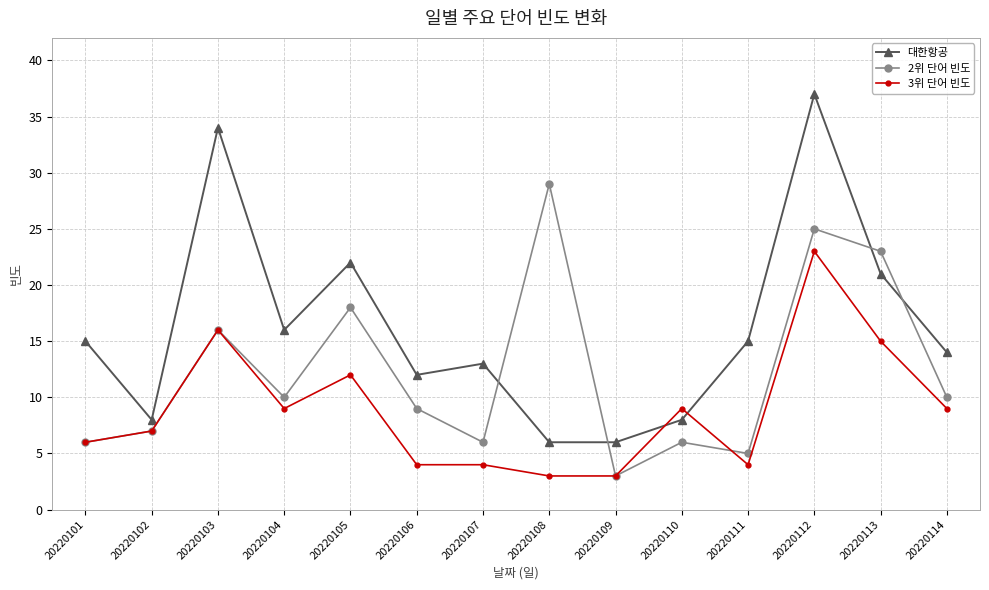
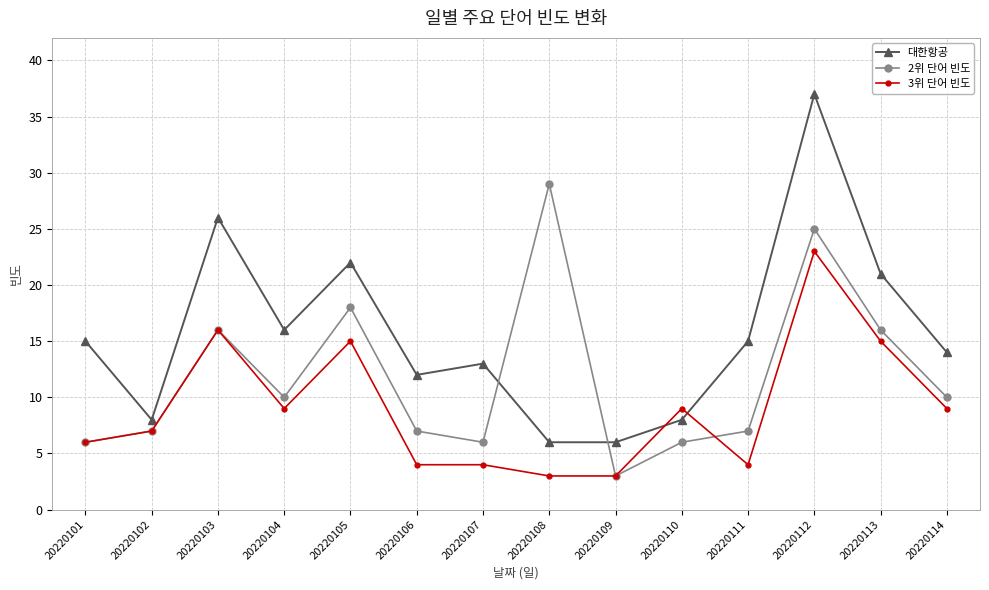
  {
    "대한항공": {
      "20220101": 15,
      "20220102": 8,
-     "20220103": 34,
+     "20220103": 26,
      "20220104": 16,
      "20220105": 22,
      "20220106": 12,
      "20220107": 13,
      "20220108": 6,
      "20220109": 6,
      "20220110": 8,
      "20220111": 15,
      "20220112": 37,
      "20220113": 21,
      "20220114": 14
    },
    "2위 단어 빈도": {
      "20220104": 10,
      "20220105": 18,
-     "20220106": 9,
+     "20220106": 7,
      "20220107": 6,
      "20220108": 29,
      "20220110": 6,
-     "20220111": 5,
+     "20220111": 7,
      "20220112": 25,
-     "20220113": 23,
+     "20220113": 16,
      "20220114": 10
    },
    "3위 단어 빈도": {
      "20220104": 9,
-     "20220105": 12,
+     "20220105": 15,
      "20220106": 4,
      "20220107": 4,
      "20220108": 3,
      "20220110": 9,
      "20220111": 4,
      "20220112": 23,
      "20220113": 15,
      "20220114": 9
    }
  }
